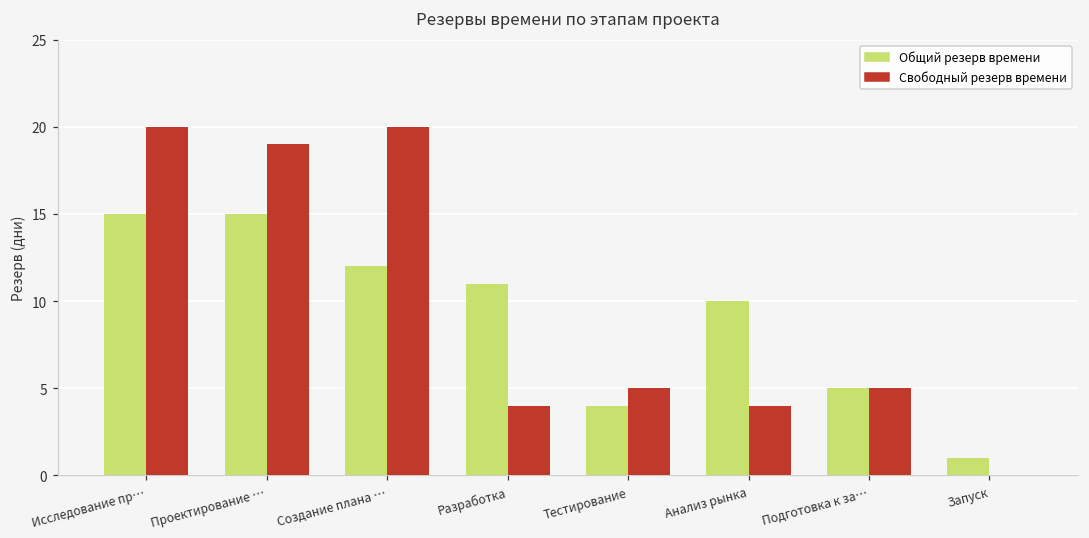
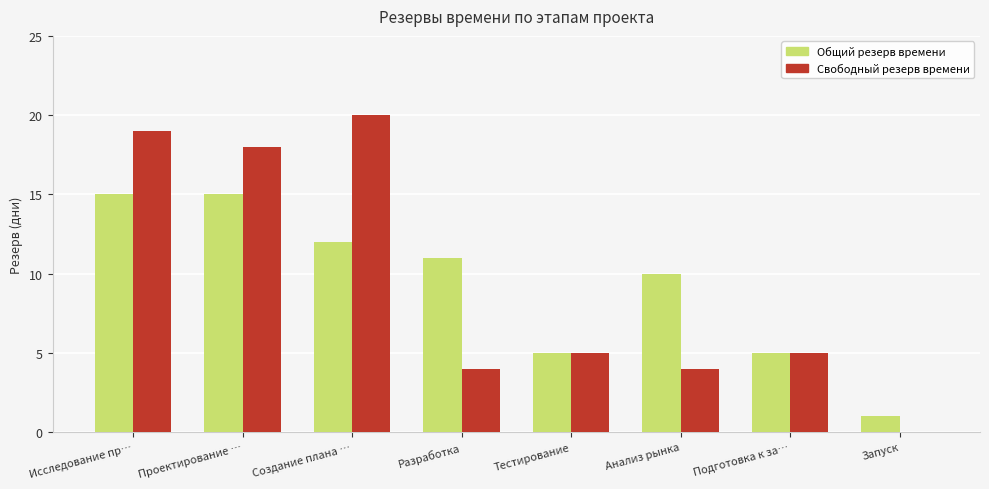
  {
    "Общий резерв времени": {
      "Исследование пр…": 15,
      "Проектирование …": 15,
      "Создание плана …": 12,
      "Разработка": 11,
-     "Тестирование": 4,
+     "Тестирование": 5,
      "Анализ рынка": 10,
      "Подготовка к за…": 5,
      "Запуск": 1
    },
    "Свободный резерв времени": {
-     "Исследование пр…": 20,
-     "Проектирование …": 19,
+     "Исследование пр…": 19,
+     "Проектирование …": 18,
      "Создание плана …": 20,
      "Разработка": 4,
      "Тестирование": 5,
      "Анализ рынка": 4,
      "Подготовка к за…": 5,
      "Запуск": 0
    }
  }
